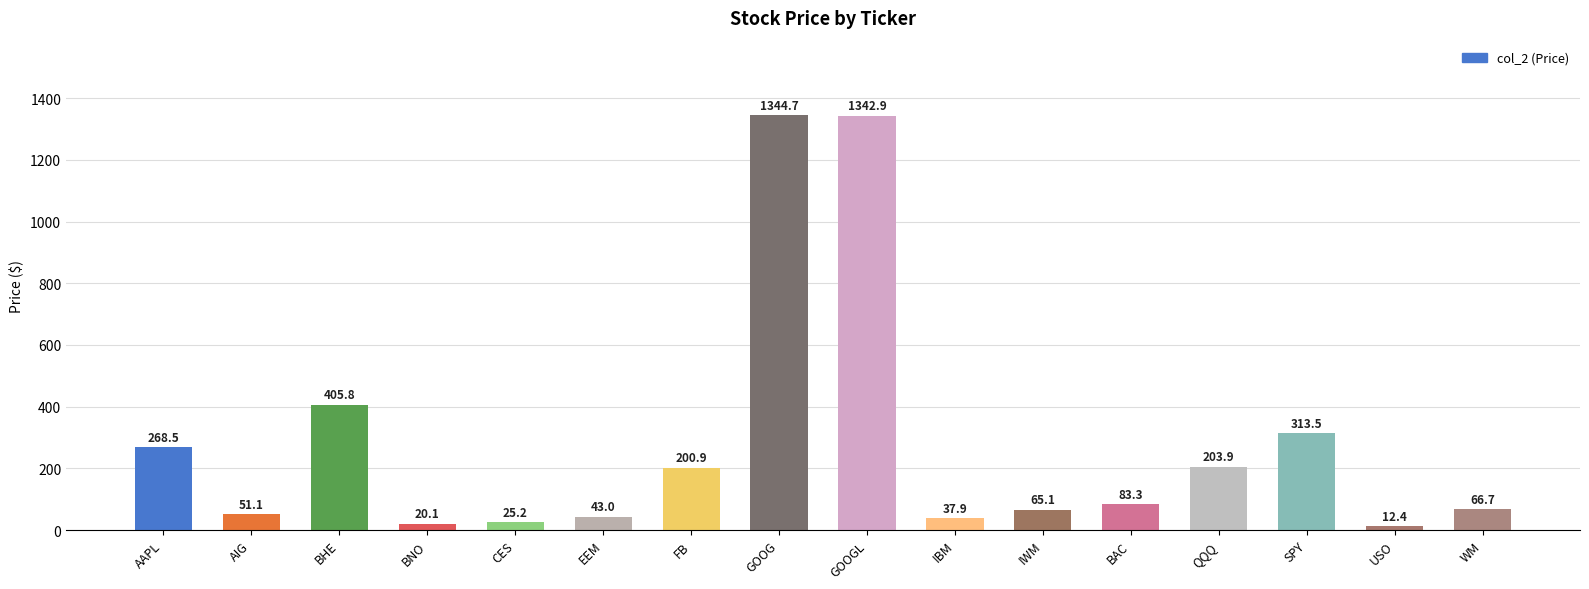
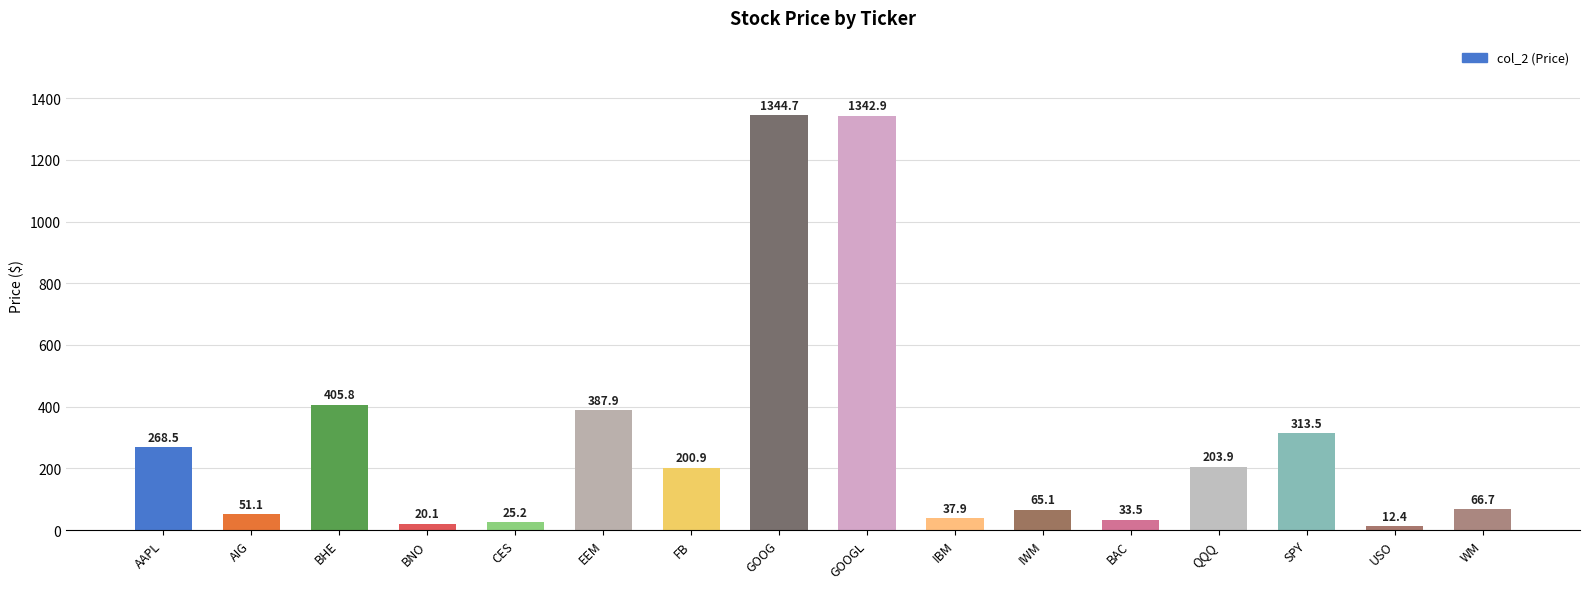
  {
    "AAPL": 268.5,
    "AIG": 51.1,
    "BHE": 405.8,
    "BNO": 20.1,
    "CES": 25.2,
-   "EEM": 43.0,
+   "EEM": 387.9,
    "FB": 200.9,
    "GOOG": 1344.7,
    "GOOGL": 1342.9,
    "IBM": 37.9,
    "IWM": 65.1,
-   "BAC": 83.3,
+   "BAC": 33.5,
    "QQQ": 203.9,
    "SPY": 313.5,
    "USO": 12.4,
    "WM": 66.7
  }
